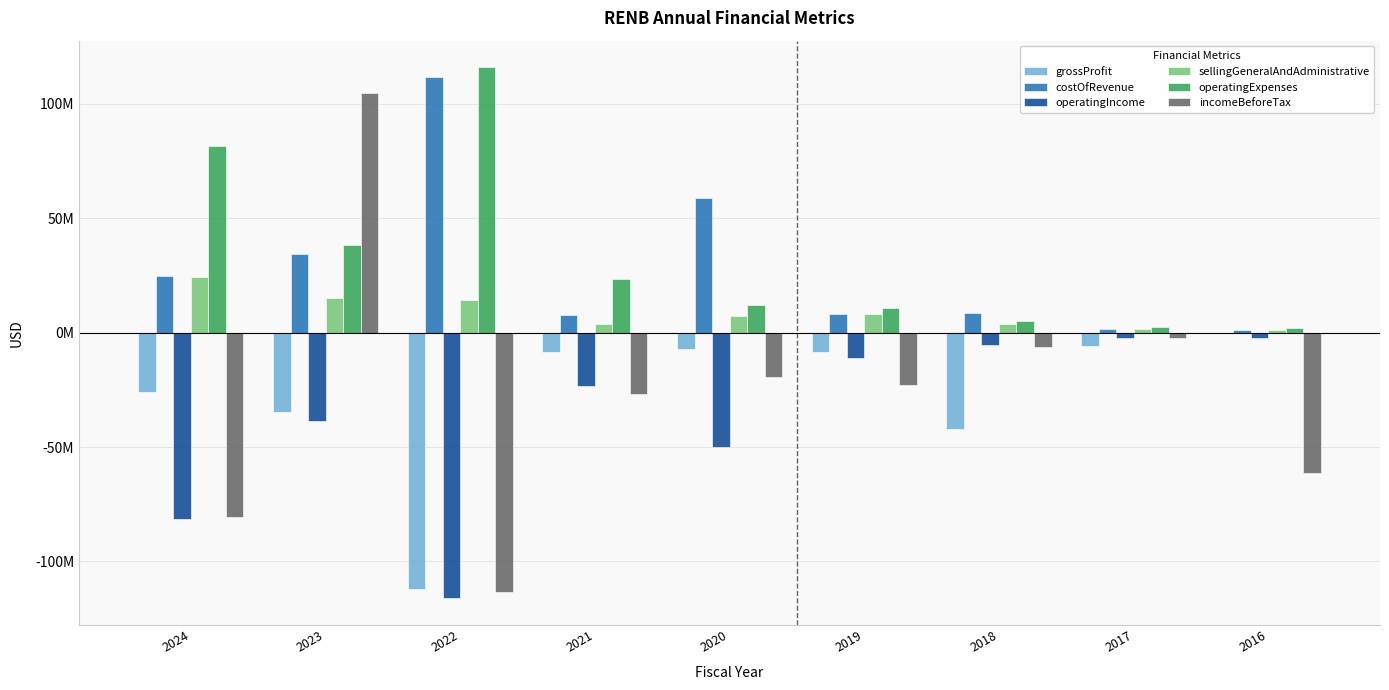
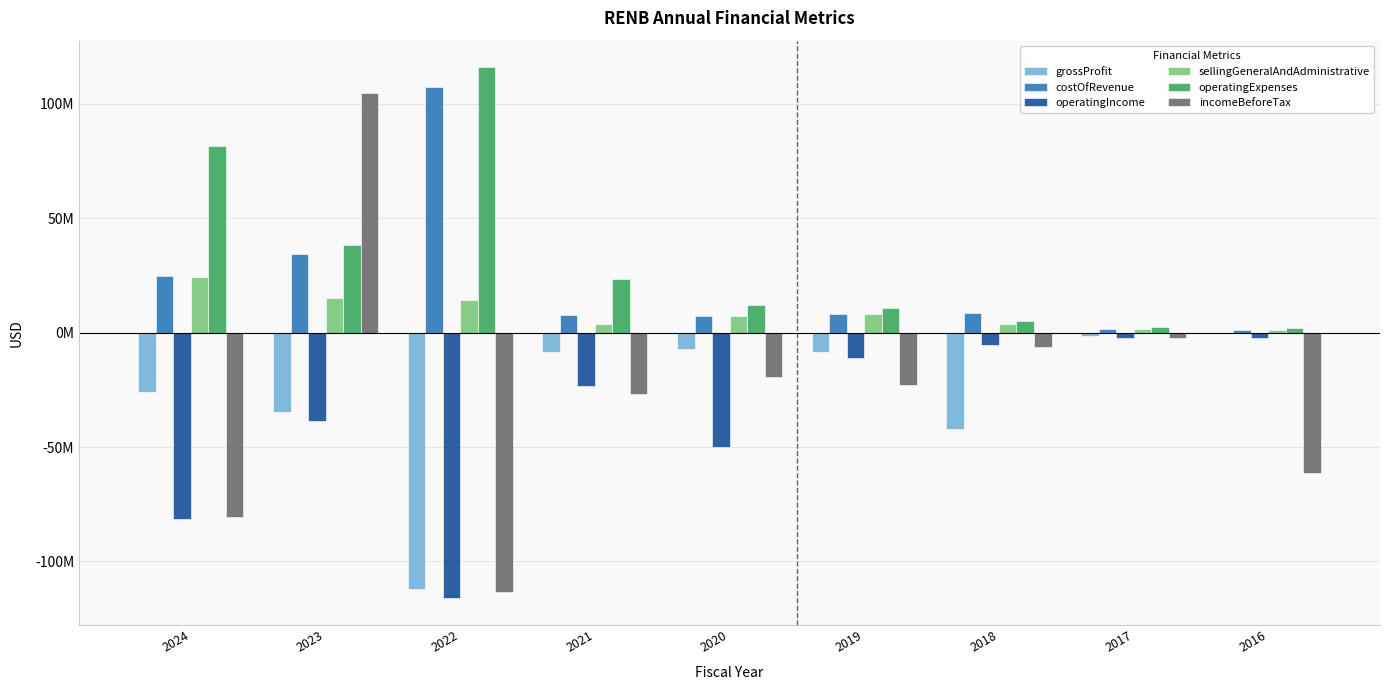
  {
    "grossProfit": {
      "2024": -26000000,
      "2023": -35000000,
      "2022": -112000000,
      "2021": -8000000,
      "2020": -7000000,
      "2019": -8000000,
      "2018": -42000000,
-     "2017": -6000000
+     "2017": -1000000
    },
    "costOfRevenue": {
      "2024": 25000000,
      "2023": 34000000,
-     "2022": 112000000,
+     "2022": 108000000,
      "2021": 8000000,
-     "2020": 59000000,
+     "2020": 7000000,
      "2019": 8000000,
      "2018": 9000000,
      "2017": 2000000,
      "2016": 1000000
    },
    "operatingIncome": {
      "2024": -82000000,
      "2023": -39000000,
      "2022": -116000000,
      "2021": -23000000,
      "2020": -50000000,
      "2019": -11000000,
      "2018": -5000000,
      "2017": -2000000,
      "2016": -2000000
    },
    "sellingGeneralAndAdministrative": {
      "2024": 25000000,
      "2023": 15000000,
      "2022": 14000000,
      "2021": 4000000,
      "2020": 7000000,
      "2019": 8000000,
      "2018": 4000000,
      "2017": 2000000,
      "2016": 1000000
    },
    "operatingExpenses": {
      "2024": 82000000,
      "2023": 39000000,
      "2022": 116000000,
      "2021": 23000000,
      "2020": 12000000,
      "2019": 11000000,
      "2018": 5000000,
      "2017": 2000000,
      "2016": 2000000
    },
    "incomeBeforeTax": {
      "2024": -81000000,
      "2023": 105000000,
      "2022": -113000000,
      "2021": -27000000,
      "2020": -19000000,
      "2019": -23000000,
      "2018": -6000000,
      "2017": -2000000,
      "2016": -61000000
    }
  }
